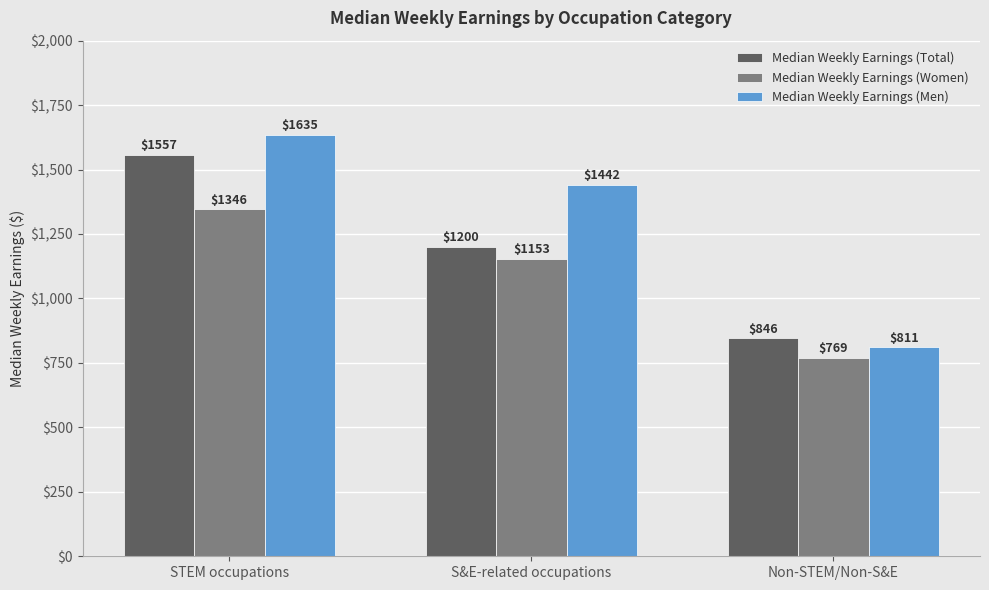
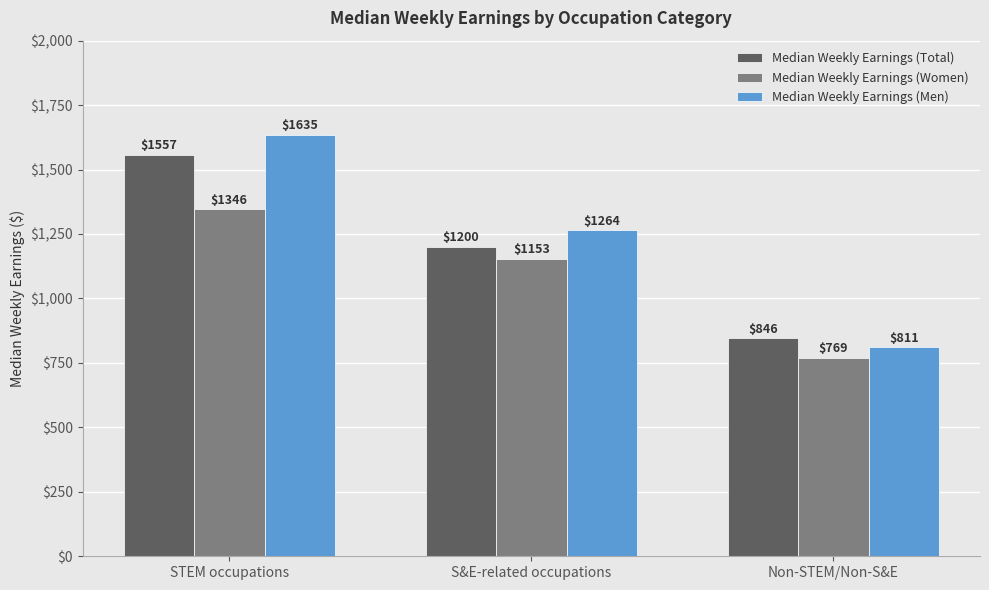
  {
    "Median Weekly Earnings (Men)": {
      "STEM occupations": "$1635",
-     "S&E-related occupations": "$1442",
+     "S&E-related occupations": "$1264",
      "Non-STEM/Non-S&E": "$811"
    }
  }
